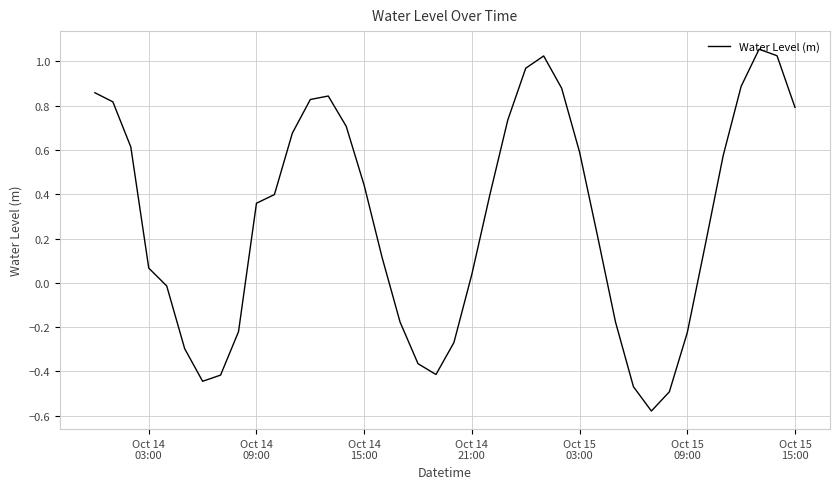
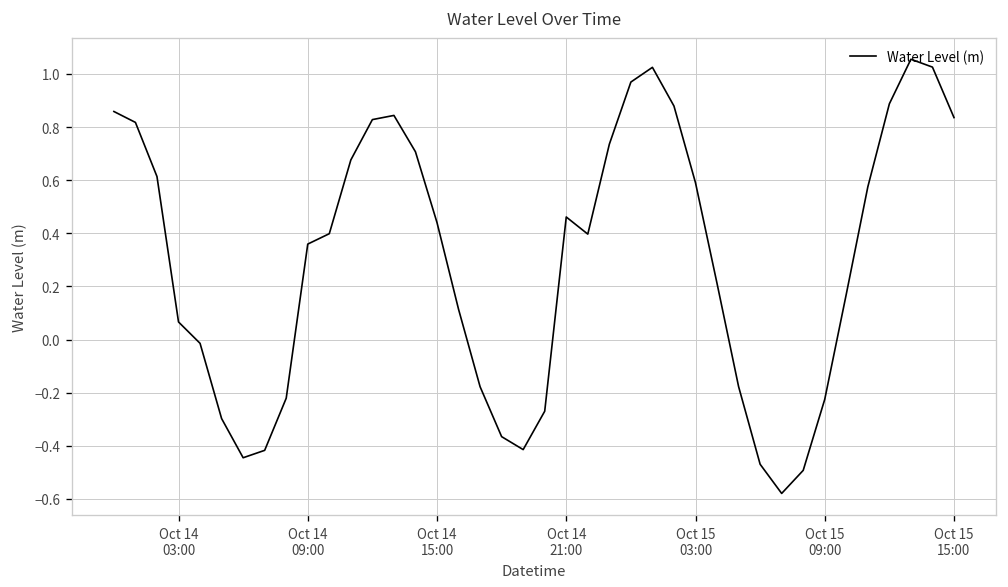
  {
    "Oct 14 03:00": 0.07,
    "Oct 14 09:00": 0.36,
    "Oct 14 15:00": 0.44,
-   "Oct 14 21:00": 0.04,
+   "Oct 14 21:00": 0.46,
    "Oct 15 03:00": 0.59,
    "Oct 15 09:00": -0.22,
-   "Oct 15 15:00": 0.79
+   "Oct 15 15:00": 0.84
  }
